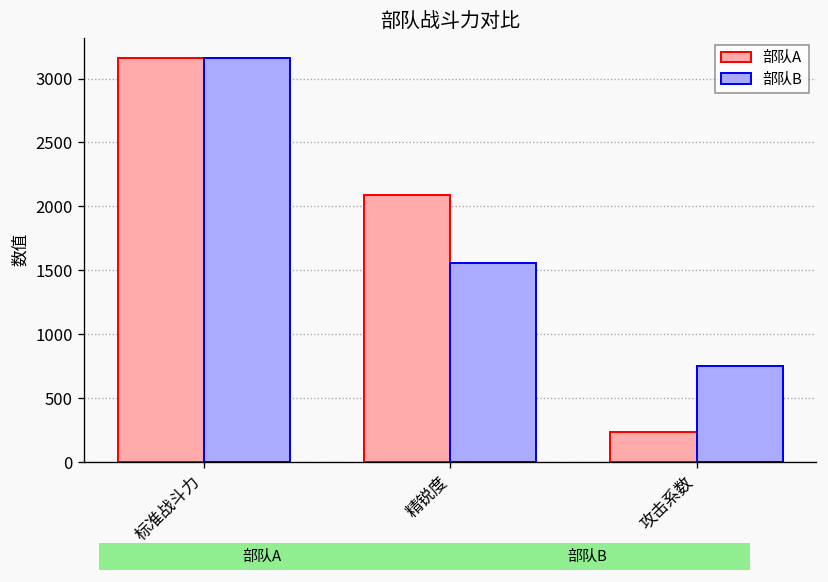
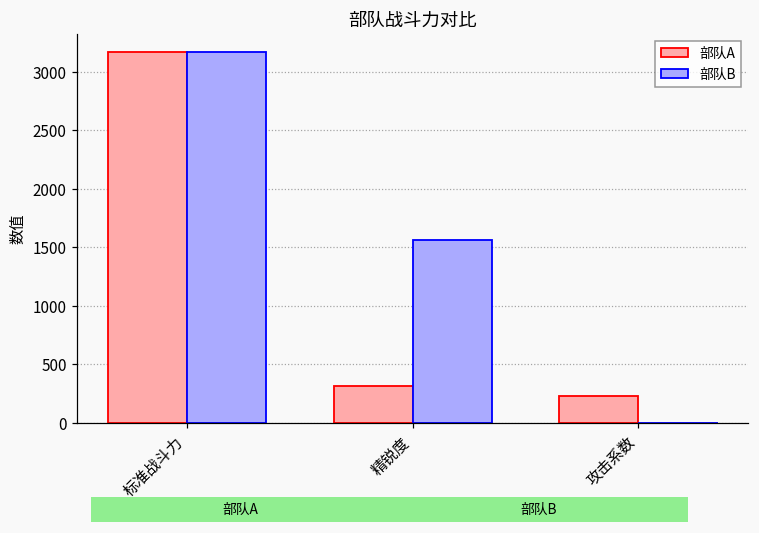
  {
    "部队A": {
      "标准战斗力": 3160,
-     "精锐度": 2090,
+     "精锐度": 320,
      "攻击系数": 230
    },
    "部队B": {
      "标准战斗力": 3160,
      "精锐度": 1560,
-     "攻击系数": 750
+     "攻击系数": 0
    }
  }
